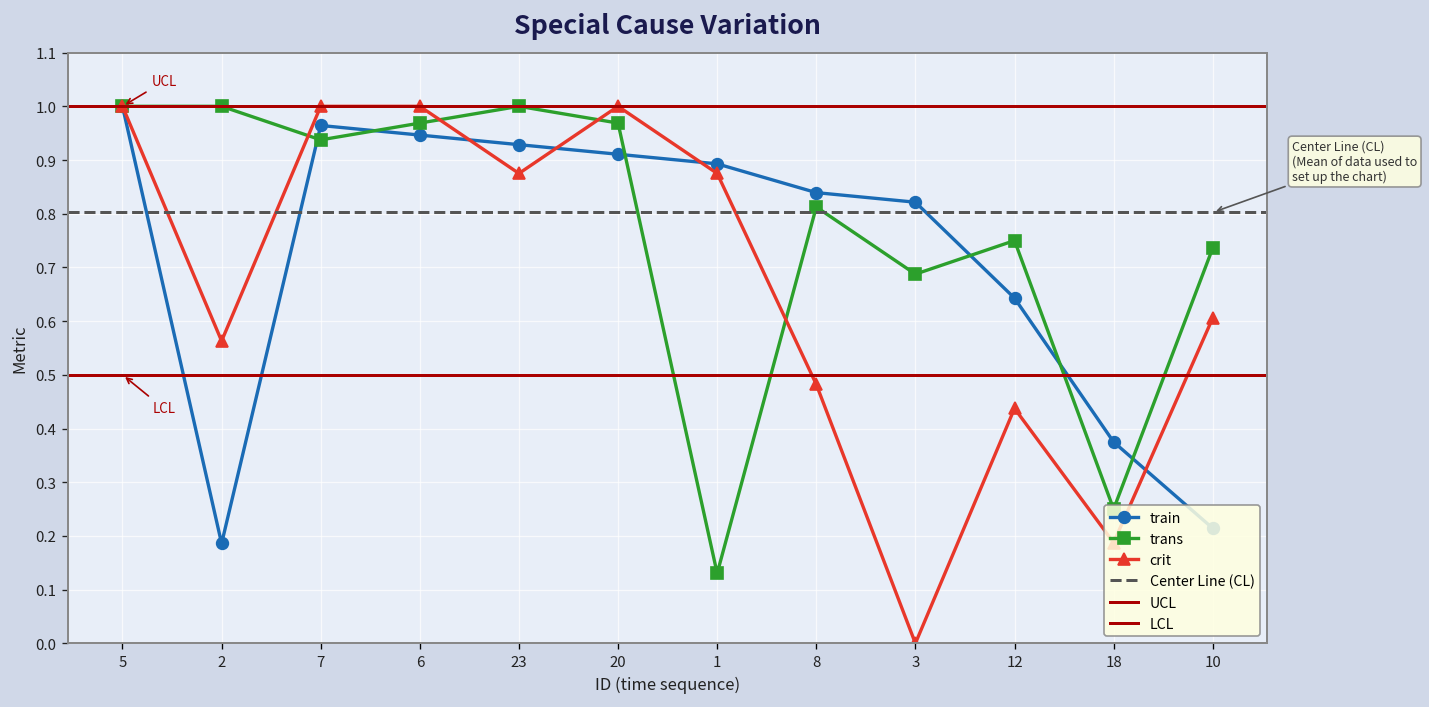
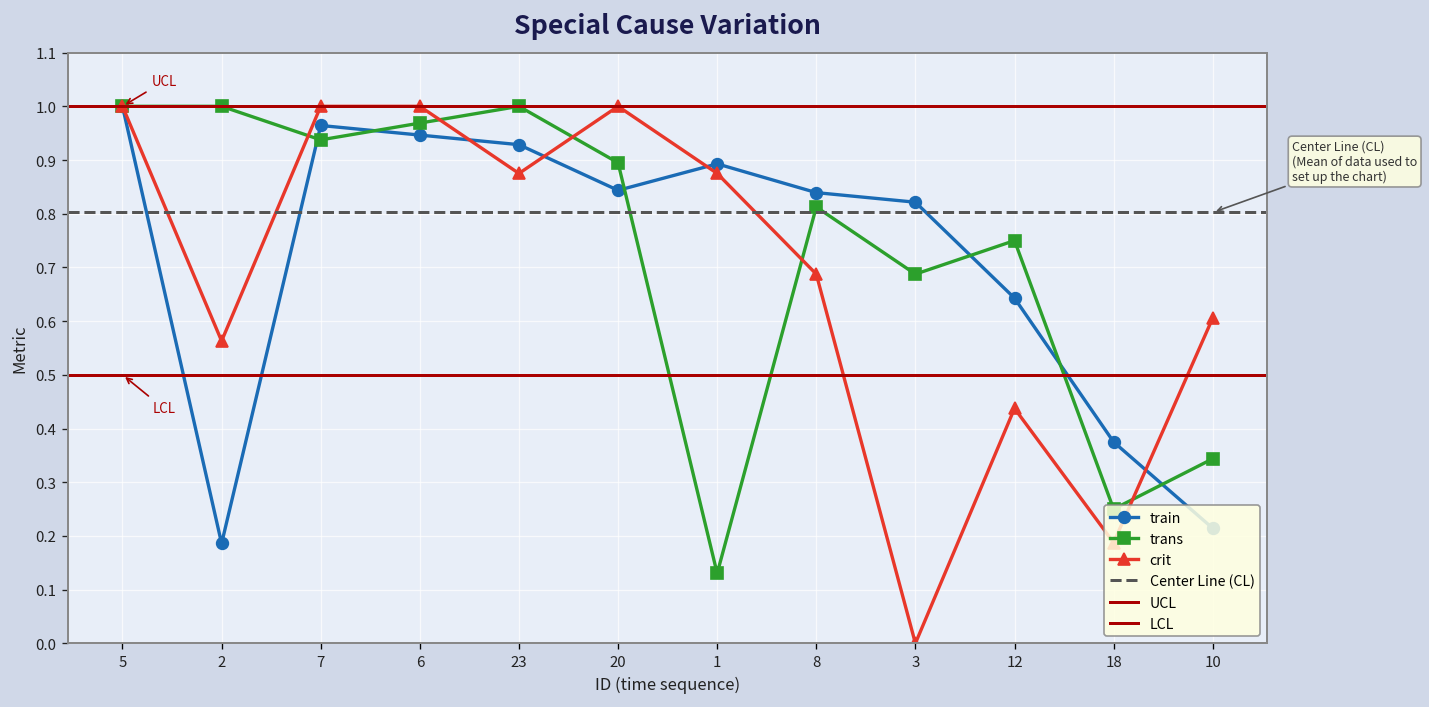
  {
    "train": {
      "2": 0.19,
      "7": 0.96,
      "6": 0.95,
      "23": 0.93,
-     "20": 0.91,
+     "20": 0.84,
      "1": 0.89,
      "8": 0.84,
      "3": 0.82,
      "12": 0.64,
      "18": 0.38
    },
    "trans": {
      "2": 1.00,
      "7": 0.94,
      "6": 0.97,
      "23": 1.00,
-     "20": 0.97,
+     "20": 0.89,
      "1": 0.13,
      "8": 0.81,
      "3": 0.69,
      "12": 0.75,
-     "10": 0.74
+     "10": 0.34
    },
    "crit": {
      "2": 0.56,
      "7": 1.00,
      "6": 1.00,
      "23": 0.88,
      "20": 1.00,
      "1": 0.88,
-     "8": 0.48,
+     "8": 0.69,
      "3": 0.00,
      "12": 0.44,
      "10": 0.61
    }
  }
